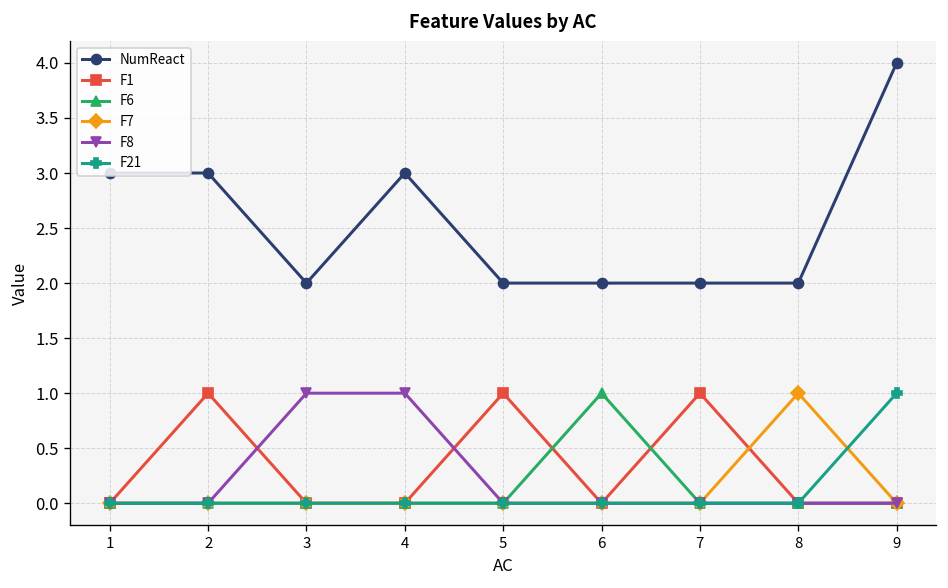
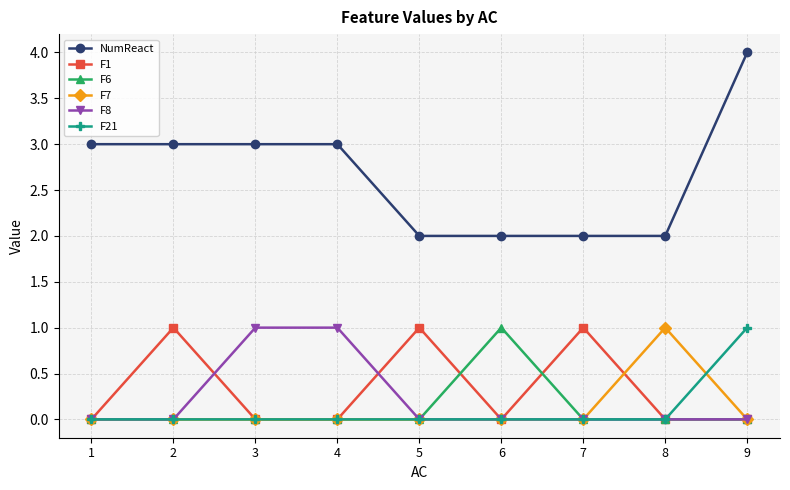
  {
    "NumReact": {
      "1": 3,
      "2": 3,
-     "3": 2,
+     "3": 3,
      "4": 3,
      "5": 2,
      "6": 2,
      "7": 2,
      "8": 2,
      "9": 4
    },
    "F1": {
      "2": 1,
      "5": 1,
      "7": 1
    },
    "F7": {
      "8": 1
    },
    "F8": {
      "3": 1,
      "4": 1
    }
  }
